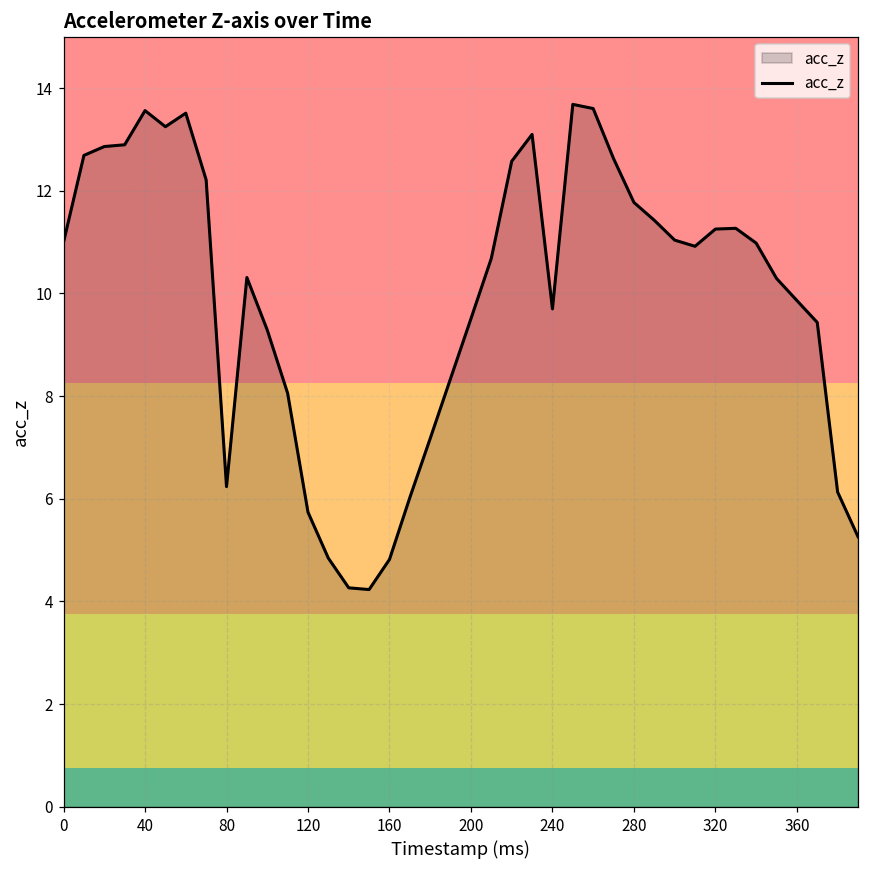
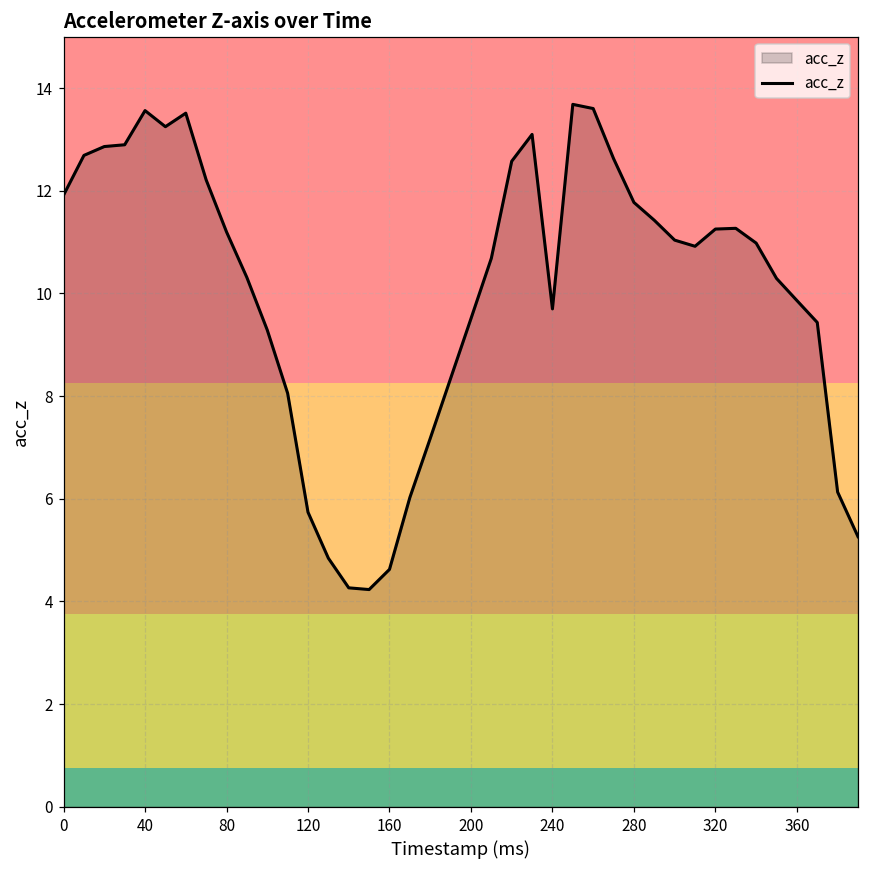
  {
-   "0": 11.0,
+   "0": 11.9,
    "40": 13.6,
-   "80": 6.2,
+   "80": 11.2,
    "120": 5.7,
-   "160": 4.8,
+   "160": 4.6,
    "200": 9.5,
    "240": 9.7,
    "280": 11.8,
    "320": 11.3,
    "360": 9.9
  }
